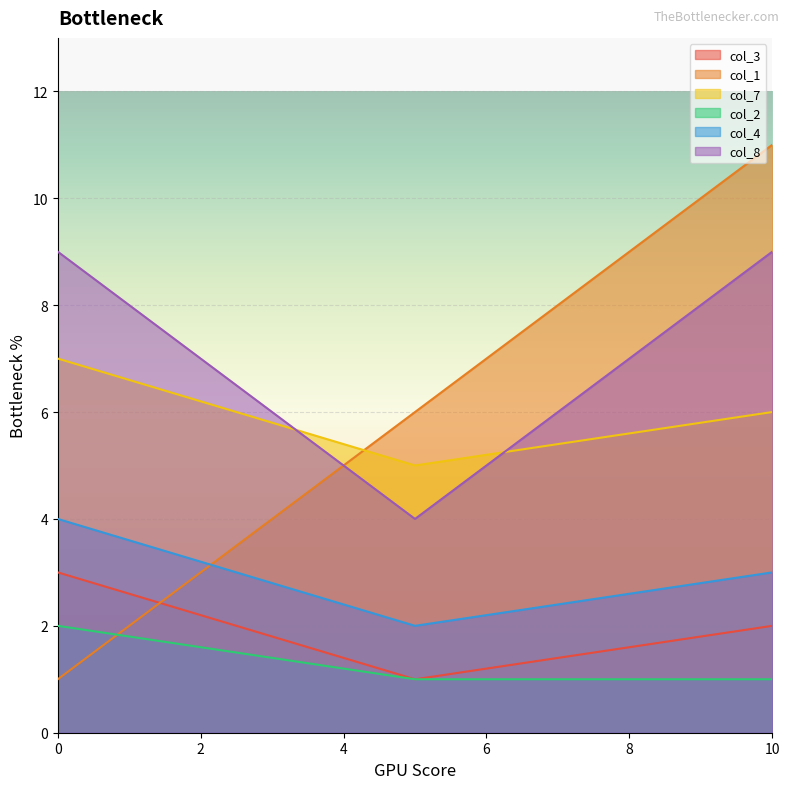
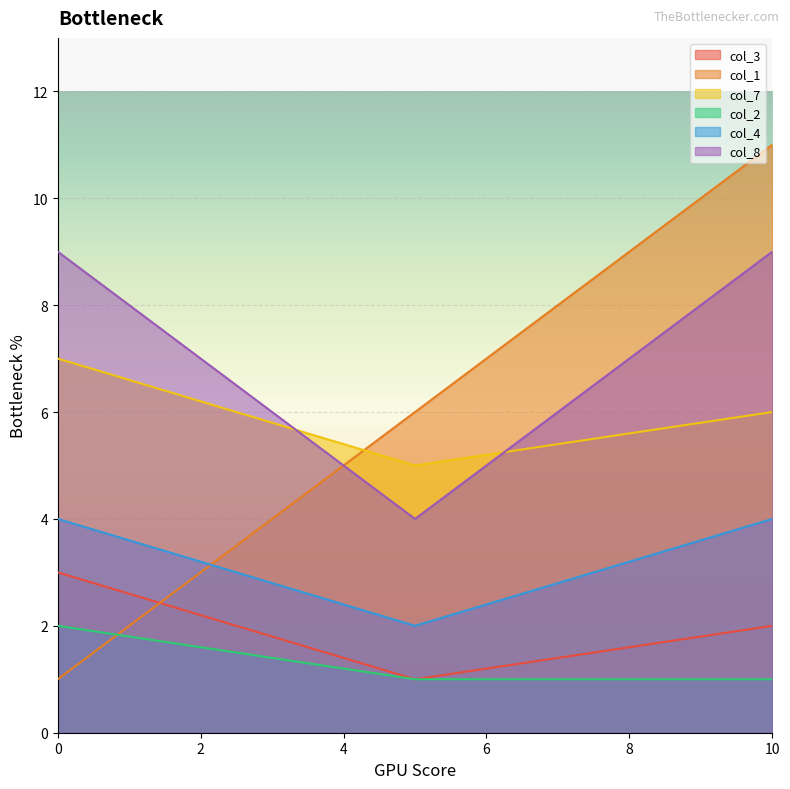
  {
    "col_2": {
      "0": 2,
      "10": 1
    },
    "col_4": {
      "0": 4,
-     "10": 3
+     "10": 4
    },
    "col_8": {
      "0": 9,
      "10": 9
    }
  }
